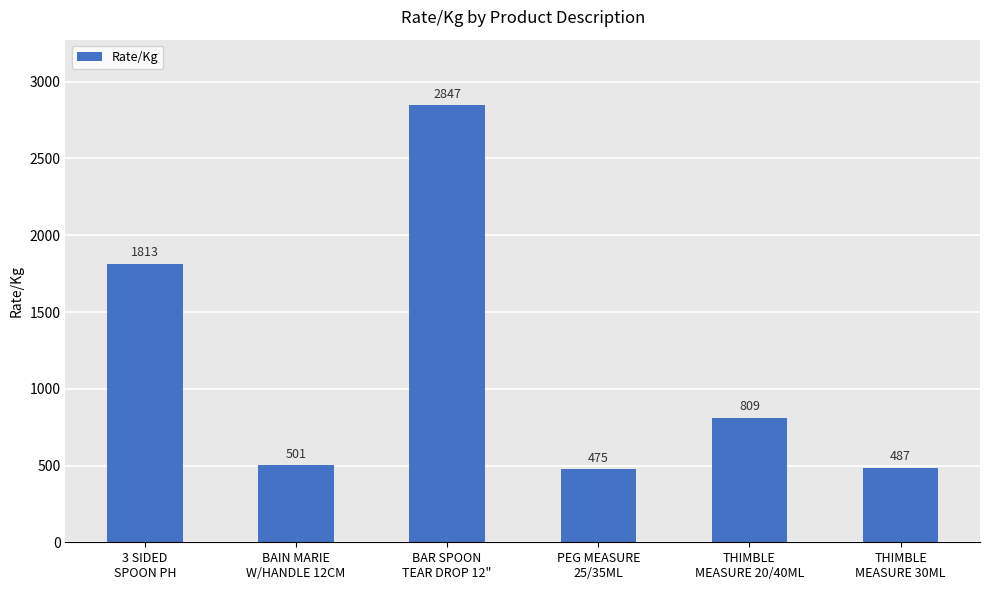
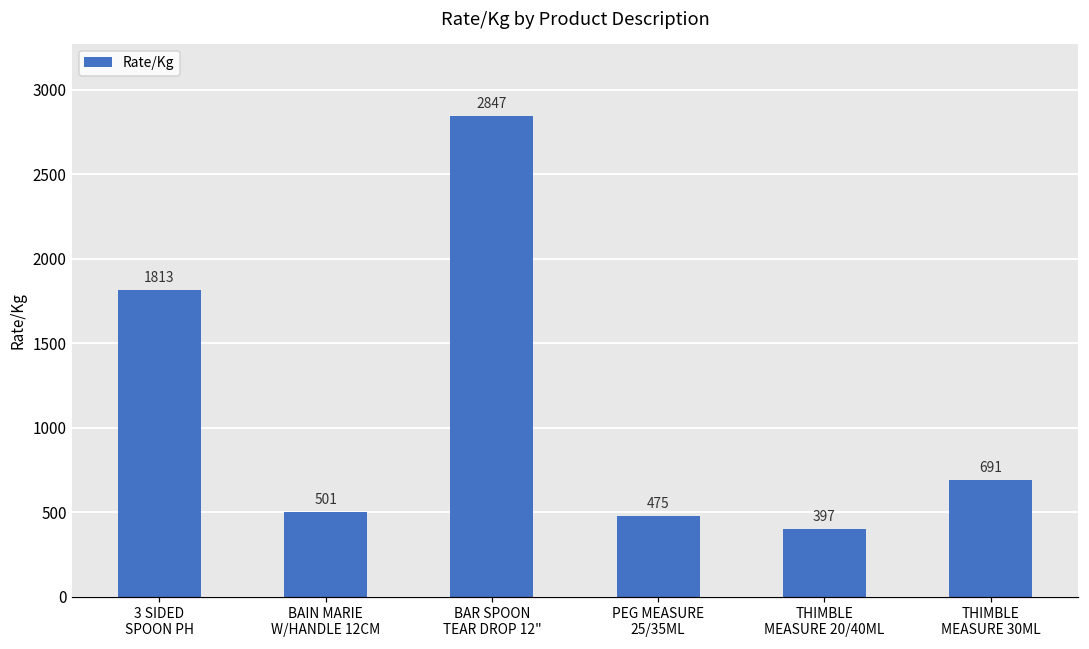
  {
    "3 SIDED SPOON PH": 1813,
    "BAIN MARIE W/HANDLE 12CM": 501,
    "BAR SPOON TEAR DROP 12\"": 2847,
    "PEG MEASURE 25/35ML": 475,
-   "THIMBLE MEASURE 20/40ML": 809,
-   "THIMBLE MEASURE 30ML": 487
+   "THIMBLE MEASURE 20/40ML": 397,
+   "THIMBLE MEASURE 30ML": 691
  }
